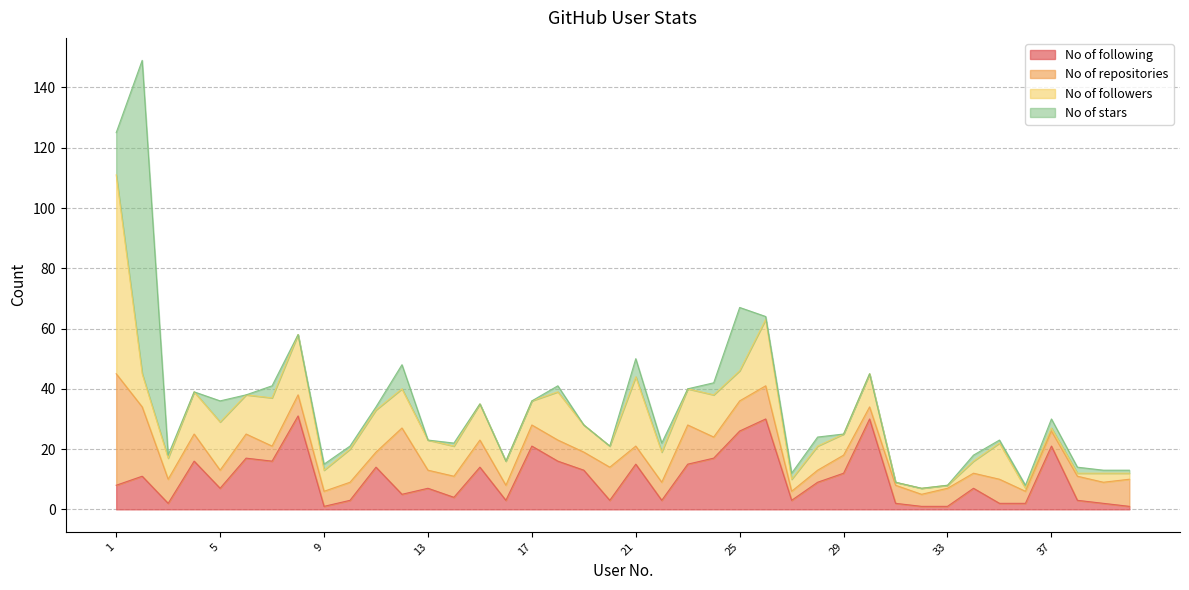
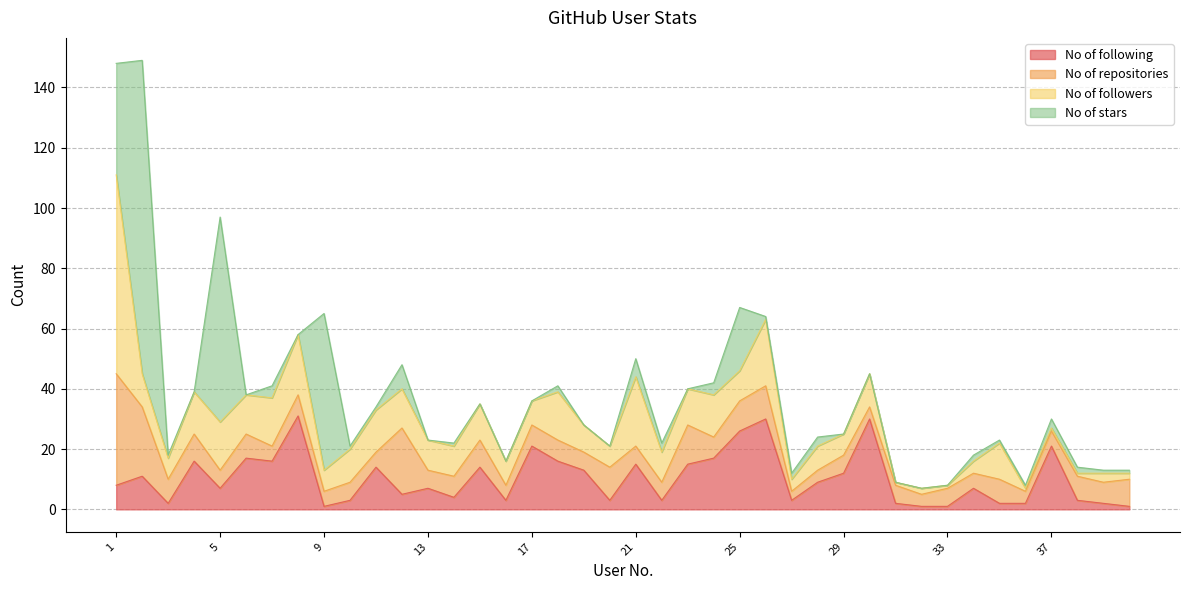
  {
    "No of following": {
      "1": 8,
      "5": 7,
      "9": 1,
      "13": 7,
      "17": 21,
      "21": 15,
      "25": 26,
      "29": 12,
      "33": 1,
      "37": 21
    },
    "No of stars": {
-     "1": 14,
-     "5": 7,
-     "9": 2,
+     "1": 37,
+     "5": 68,
+     "9": 52,
      "21": 6,
      "25": 21,
      "37": 3
    }
  }
